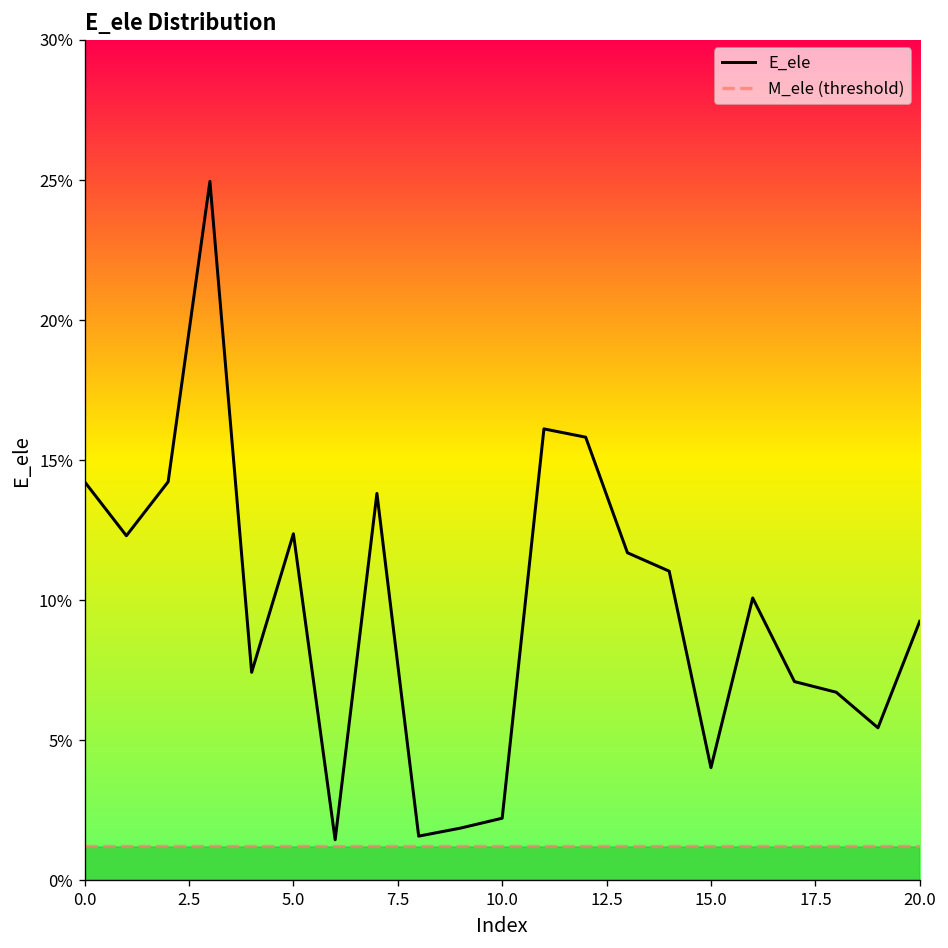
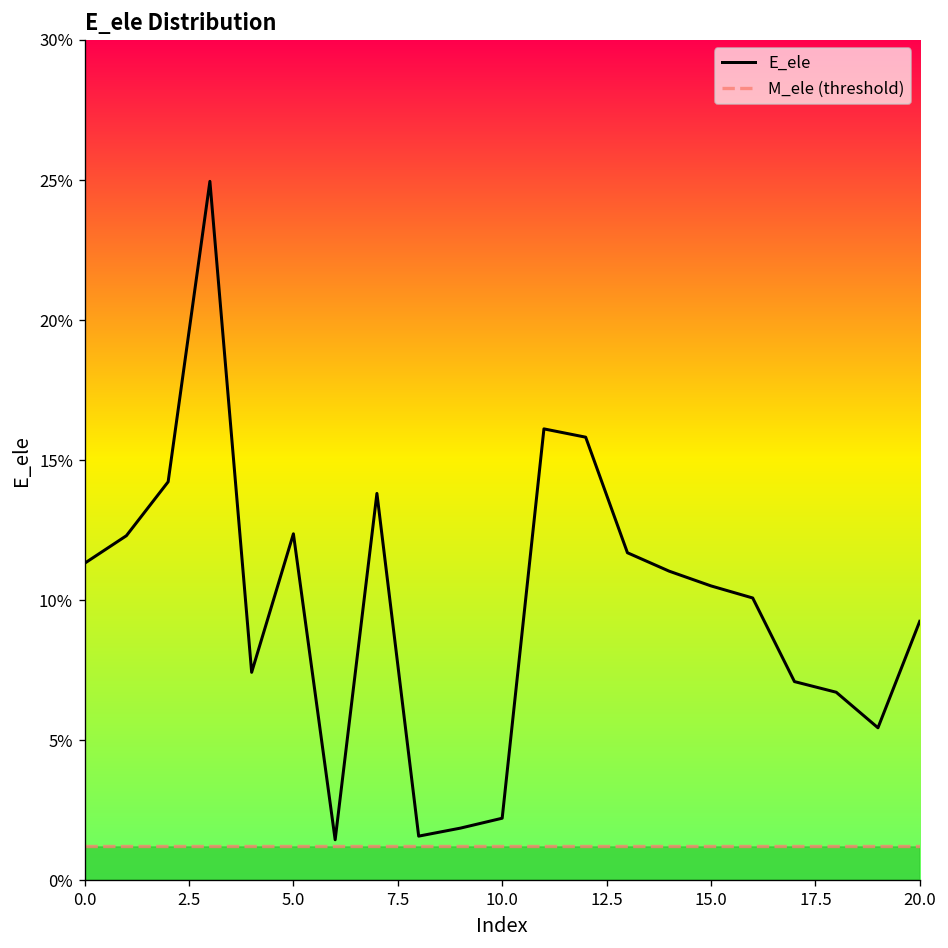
  {
-   "0.0": "14.2%",
+   "0.0": "11.3%",
    "5.0": "12.4%",
    "10.0": "2.2%",
-   "15.0": "4.0%",
+   "15.0": "10.5%",
    "20.0": "9.2%"
  }
